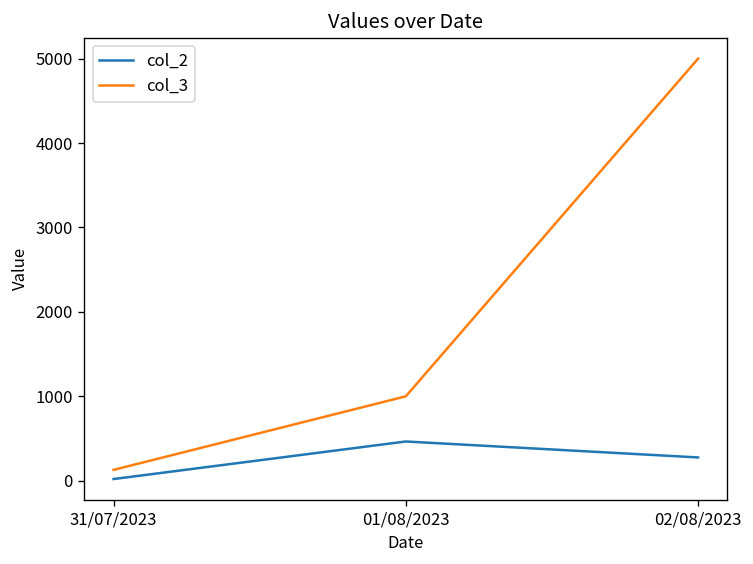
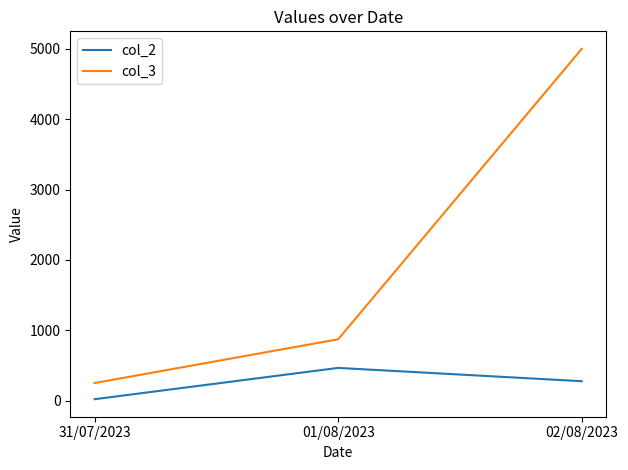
  {
    "col_2": {
      "31/07/2023": 0,
      "01/08/2023": 500,
      "02/08/2023": 300
    },
    "col_3": {
-     "31/07/2023": 100,
-     "01/08/2023": 1000,
+     "31/07/2023": 300,
+     "01/08/2023": 900,
      "02/08/2023": 5000
    }
  }
